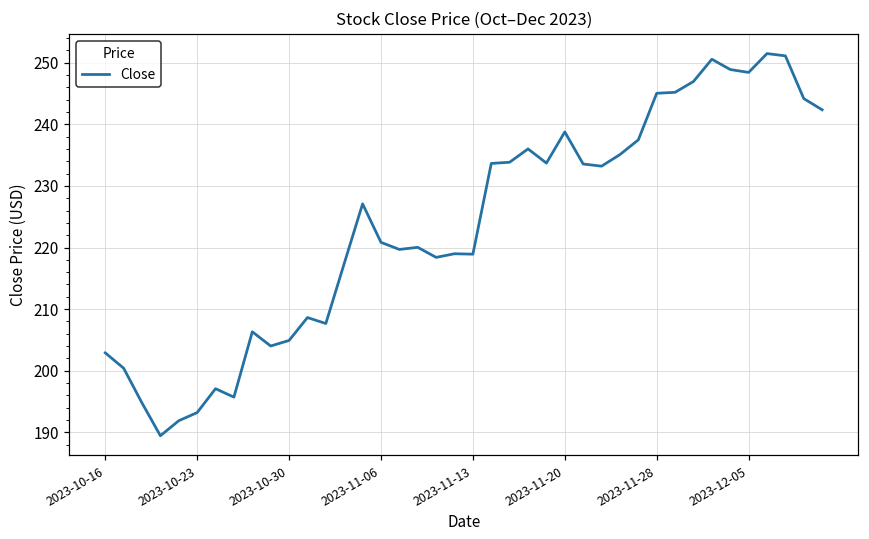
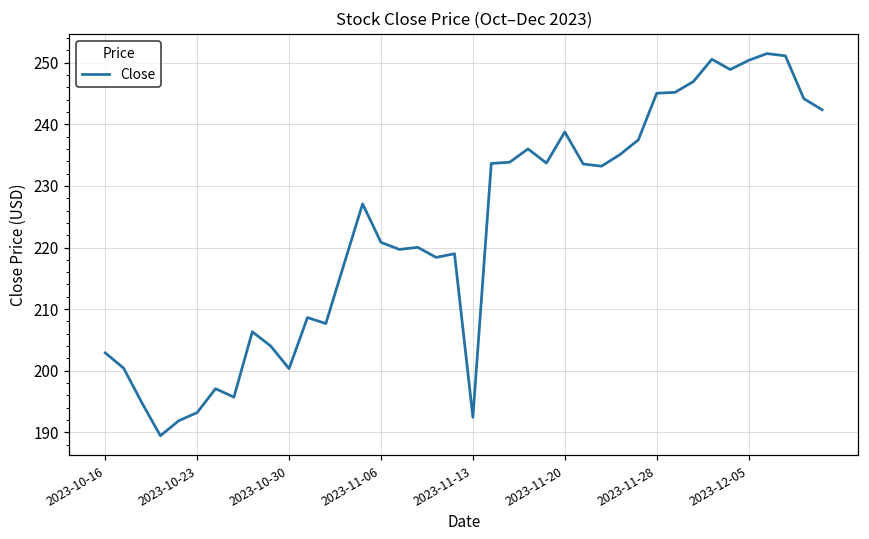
  {
    "2023-10-16": 203,
    "2023-10-23": 193,
-   "2023-10-30": 205,
+   "2023-10-30": 200,
    "2023-11-06": 221,
-   "2023-11-13": 219,
+   "2023-11-13": 192,
    "2023-11-20": 239,
    "2023-11-28": 245,
-   "2023-12-05": 248
+   "2023-12-05": 250
  }
